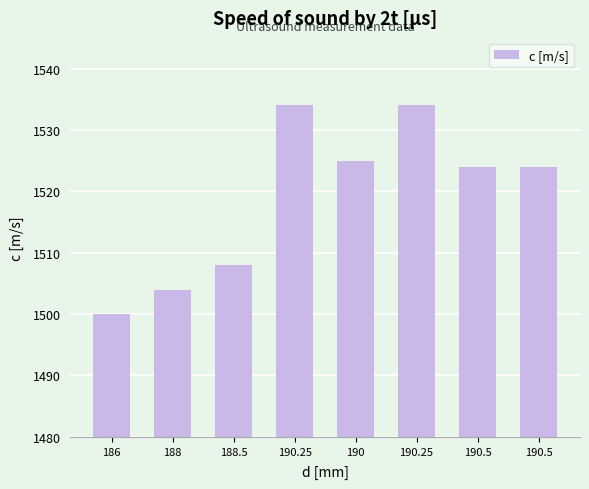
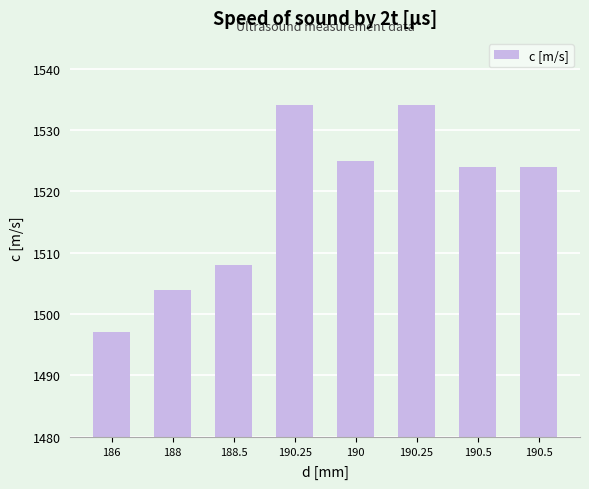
  {
-   "186": 1500,
+   "186": 1497,
    "188": 1504,
    "188.5": 1508,
    "190": 1525
  }
